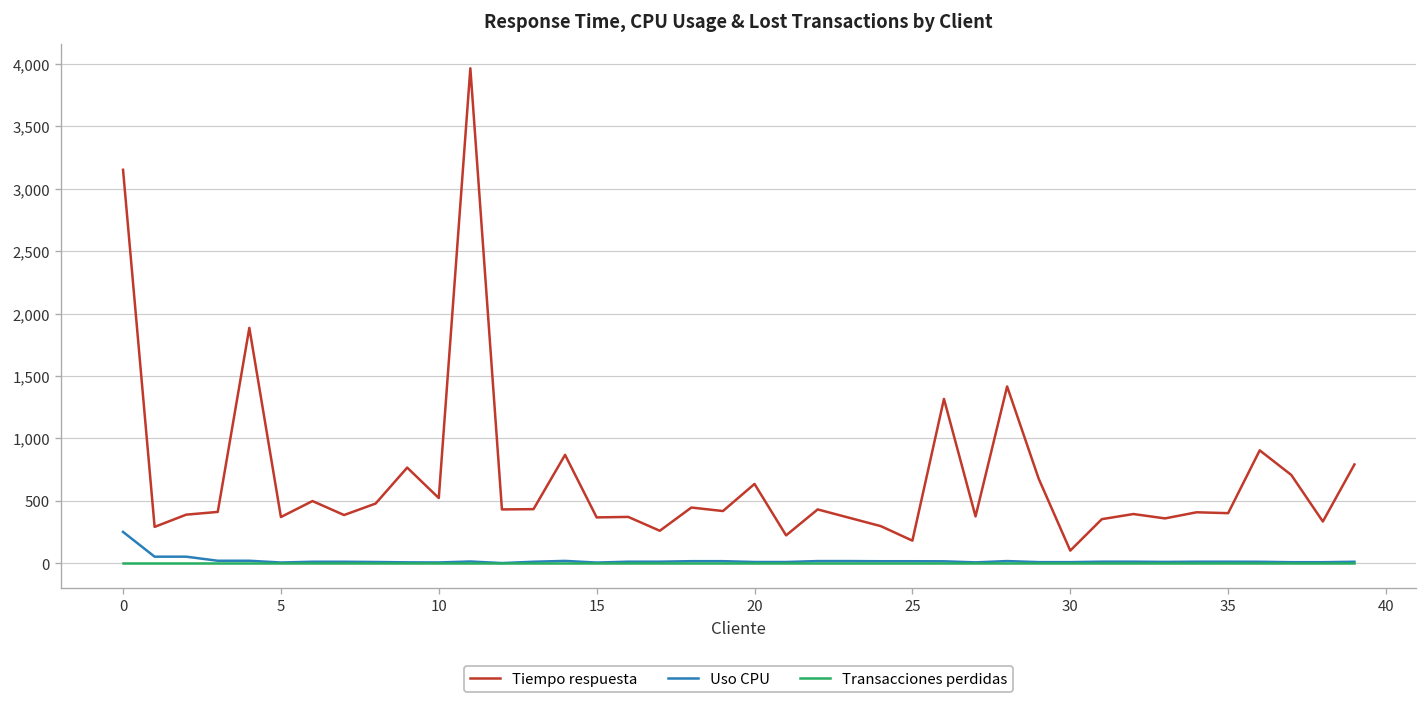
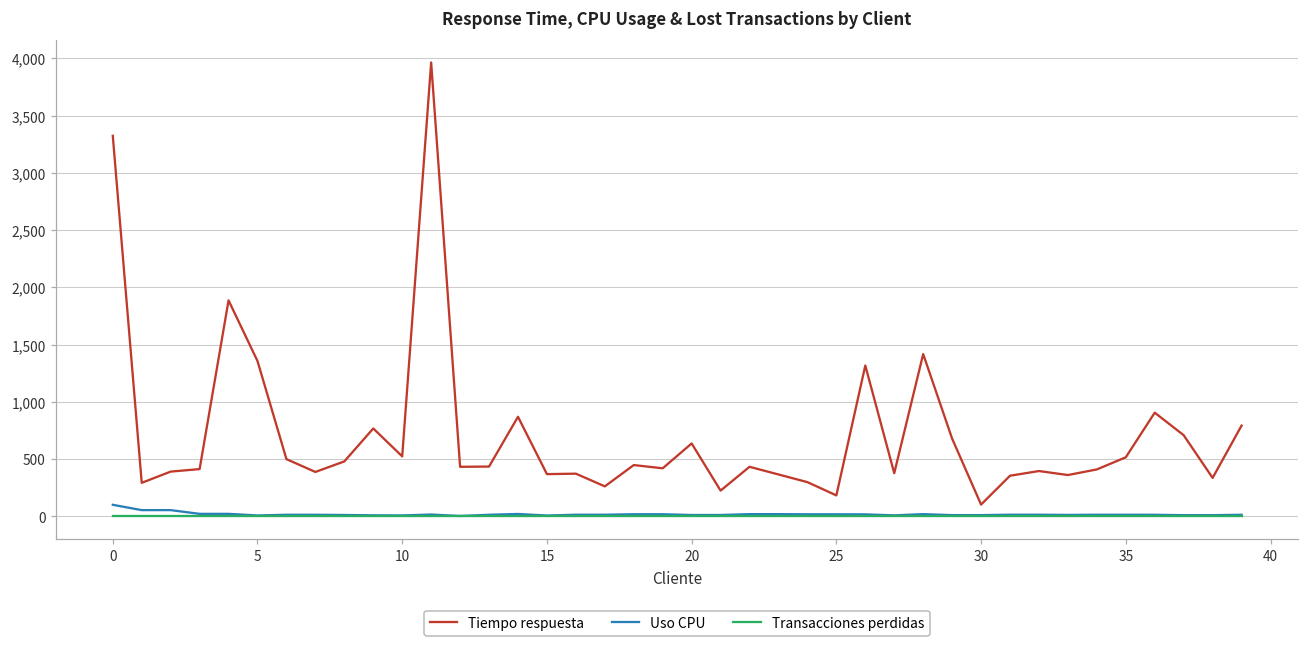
  {
    "Tiempo respuesta": {
-     "0": "3,150",
-     "5": "370",
+     "0": "3,320",
+     "5": "1,360",
      "10": "520",
      "15": "370",
      "20": "640",
      "25": "180",
      "30": "100",
-     "35": "400"
+     "35": "520"
    },
    "Uso CPU": {
-     "0": "250"
+     "0": "100"
    },
    "Transacciones perdidas": {
      "0": "0"
    }
  }
